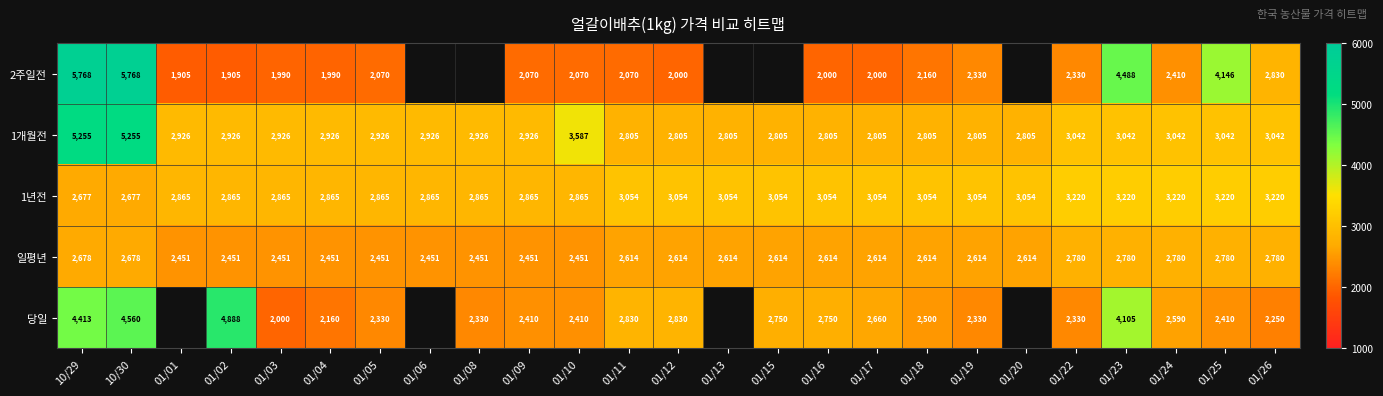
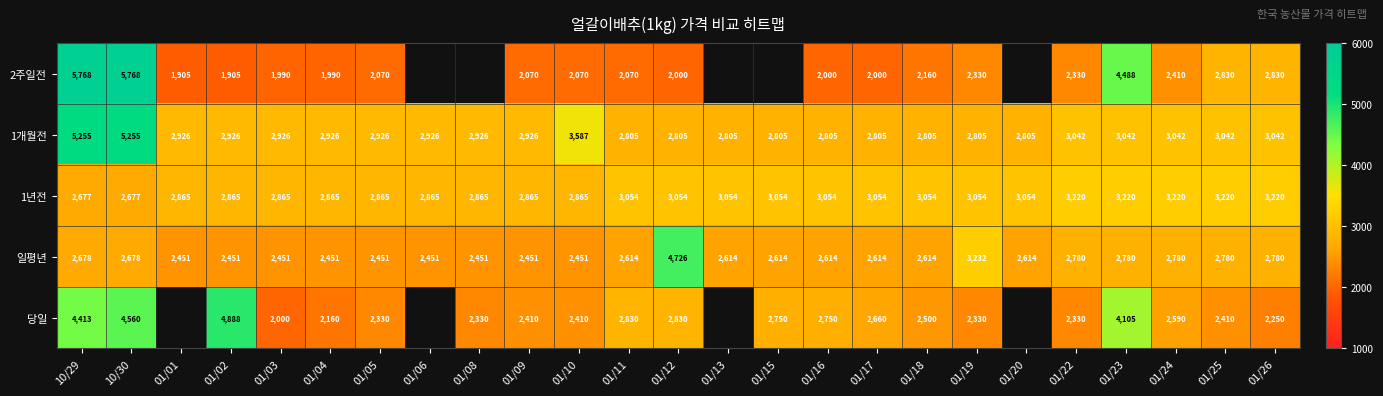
  {
    "2주일전": {
      "10/29": "5,768",
      "10/30": "5,768",
      "01/01": "1,905",
      "01/02": "1,905",
      "01/03": "1,990",
      "01/04": "1,990",
      "01/05": "2,070",
      "01/09": "2,070",
      "01/10": "2,070",
      "01/11": "2,070",
      "01/12": "2,000",
      "01/16": "2,000",
      "01/17": "2,000",
      "01/18": "2,160",
      "01/19": "2,330",
      "01/22": "2,330",
      "01/23": "4,488",
      "01/24": "2,410",
-     "01/25": "4,146",
+     "01/25": "2,830",
      "01/26": "2,830"
    },
    "1개월전": {
      "10/29": "5,255",
      "10/30": "5,255",
      "01/01": "2,926",
      "01/02": "2,926",
      "01/03": "2,926",
      "01/04": "2,926",
      "01/05": "2,926",
      "01/06": "2,926",
      "01/08": "2,926",
      "01/09": "2,926",
      "01/10": "3,587",
      "01/11": "2,805",
      "01/12": "2,805",
      "01/13": "2,805",
      "01/15": "2,805",
      "01/16": "2,805",
      "01/17": "2,805",
      "01/18": "2,805",
      "01/19": "2,805",
      "01/20": "2,805",
      "01/22": "3,042",
      "01/23": "3,042",
      "01/24": "3,042",
      "01/25": "3,042",
      "01/26": "3,042"
    },
    "1년전": {
      "10/29": "2,677",
      "10/30": "2,677",
      "01/01": "2,865",
      "01/02": "2,865",
      "01/03": "2,865",
      "01/04": "2,865",
      "01/05": "2,865",
      "01/06": "2,865",
      "01/08": "2,865",
      "01/09": "2,865",
      "01/10": "2,865",
      "01/11": "3,054",
      "01/12": "3,054",
      "01/13": "3,054",
      "01/15": "3,054",
      "01/16": "3,054",
      "01/17": "3,054",
      "01/18": "3,054",
      "01/19": "3,054",
      "01/20": "3,054",
      "01/22": "3,220",
      "01/23": "3,220",
      "01/24": "3,220",
      "01/25": "3,220",
      "01/26": "3,220"
    },
    "일평년": {
      "10/29": "2,678",
      "10/30": "2,678",
      "01/01": "2,451",
      "01/02": "2,451",
      "01/03": "2,451",
      "01/04": "2,451",
      "01/05": "2,451",
      "01/06": "2,451",
      "01/08": "2,451",
      "01/09": "2,451",
      "01/10": "2,451",
      "01/11": "2,614",
-     "01/12": "2,614",
+     "01/12": "4,726",
      "01/13": "2,614",
      "01/15": "2,614",
      "01/16": "2,614",
      "01/17": "2,614",
      "01/18": "2,614",
-     "01/19": "2,614",
+     "01/19": "3,232",
      "01/20": "2,614",
      "01/22": "2,780",
      "01/23": "2,780",
      "01/24": "2,780",
      "01/25": "2,780",
      "01/26": "2,780"
    },
    "당일": {
      "10/29": "4,413",
      "10/30": "4,560",
      "01/02": "4,888",
      "01/03": "2,000",
      "01/04": "2,160",
      "01/05": "2,330",
      "01/08": "2,330",
      "01/09": "2,410",
      "01/10": "2,410",
      "01/11": "2,830",
      "01/12": "2,830",
      "01/15": "2,750",
      "01/16": "2,750",
      "01/17": "2,660",
      "01/18": "2,500",
      "01/19": "2,330",
      "01/22": "2,330",
      "01/23": "4,105",
      "01/24": "2,590",
      "01/25": "2,410",
      "01/26": "2,250"
    }
  }
